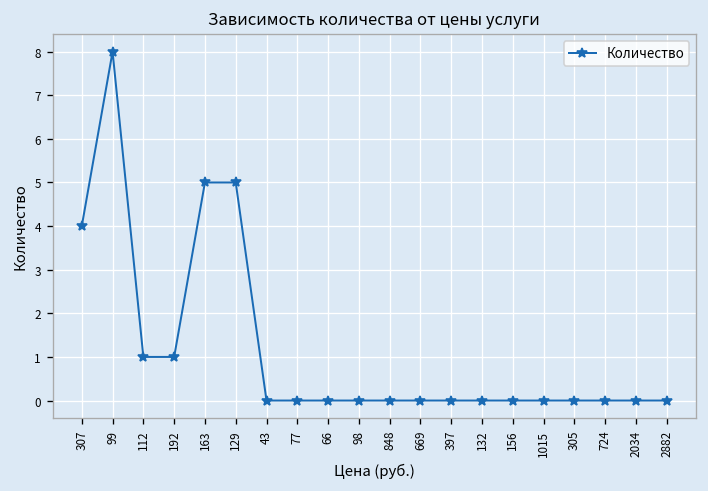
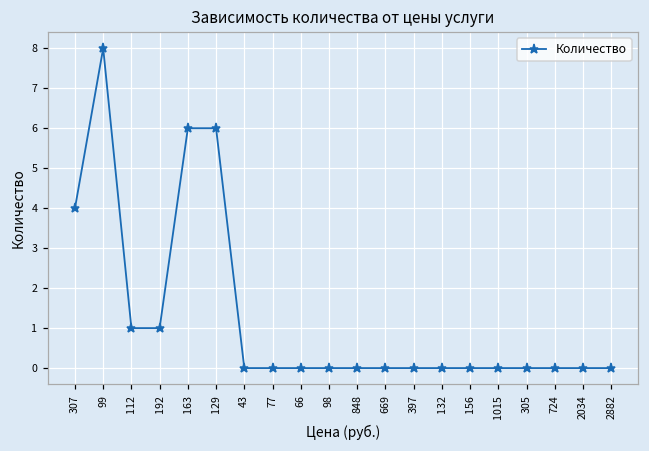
  {
    "307": 4,
    "99": 8,
    "112": 1,
    "192": 1,
-   "163": 5,
-   "129": 5,
+   "163": 6,
+   "129": 6,
    "43": 0,
    "77": 0,
    "66": 0,
    "98": 0,
    "848": 0,
    "669": 0,
    "397": 0,
    "132": 0,
    "156": 0,
    "1015": 0,
    "305": 0,
    "724": 0,
    "2034": 0,
    "2882": 0
  }
